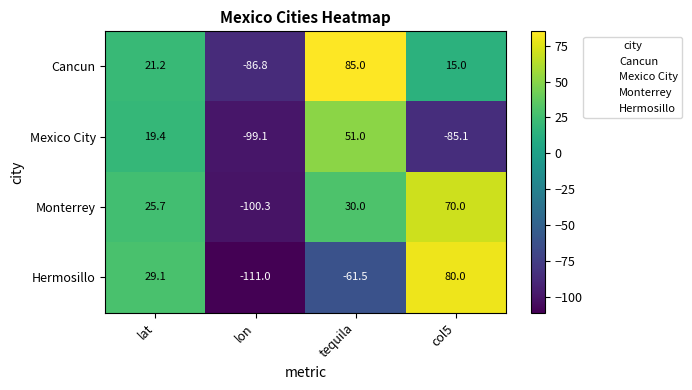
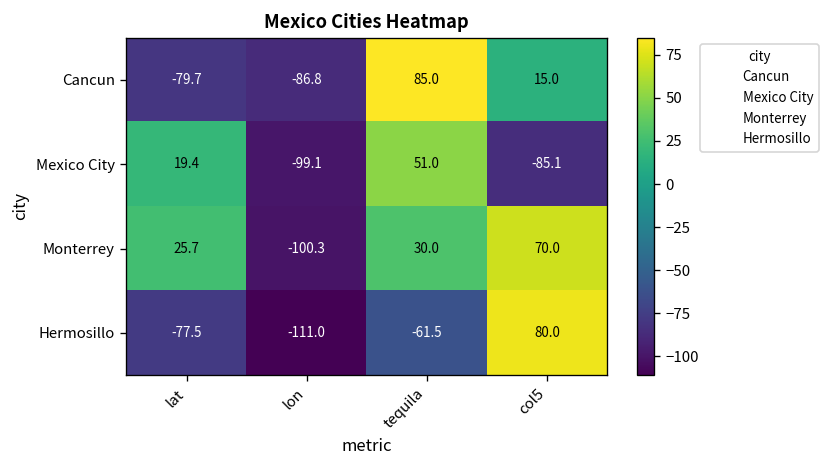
  {
    "Cancun": {
-     "lat": 21.2,
+     "lat": -79.7,
      "lon": -86.8,
      "tequila": 85.0,
      "col5": 15.0
    },
    "Mexico City": {
      "lat": 19.4,
      "lon": -99.1,
      "tequila": 51.0,
      "col5": -85.1
    },
    "Monterrey": {
      "lat": 25.7,
      "lon": -100.3,
      "tequila": 30.0,
      "col5": 70.0
    },
    "Hermosillo": {
-     "lat": 29.1,
+     "lat": -77.5,
      "lon": -111.0,
      "tequila": -61.5,
      "col5": 80.0
    }
  }
